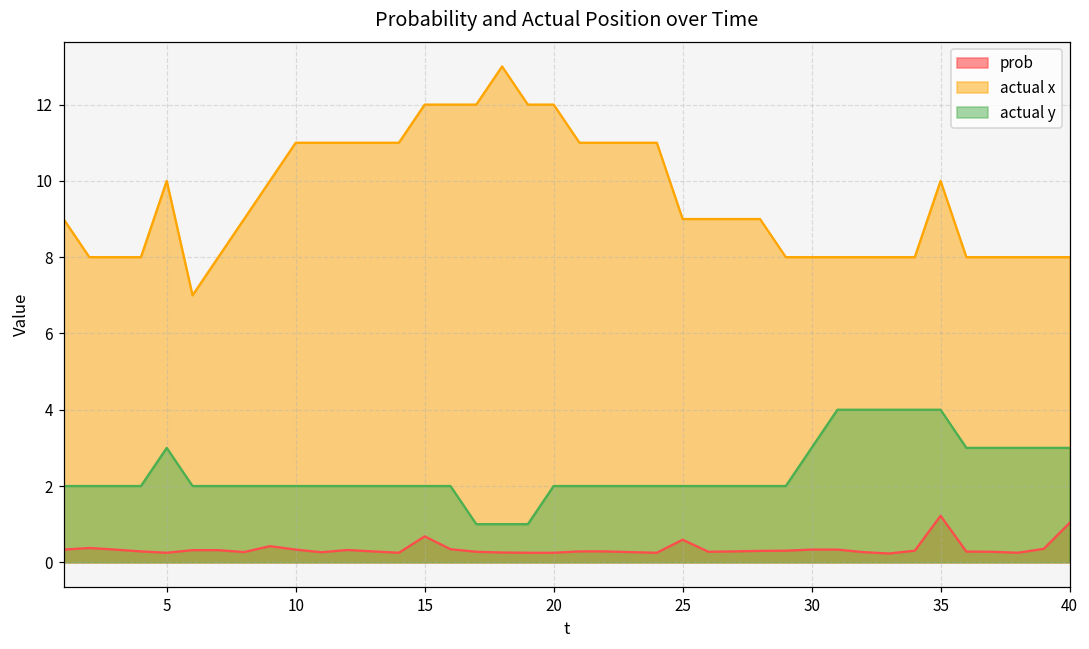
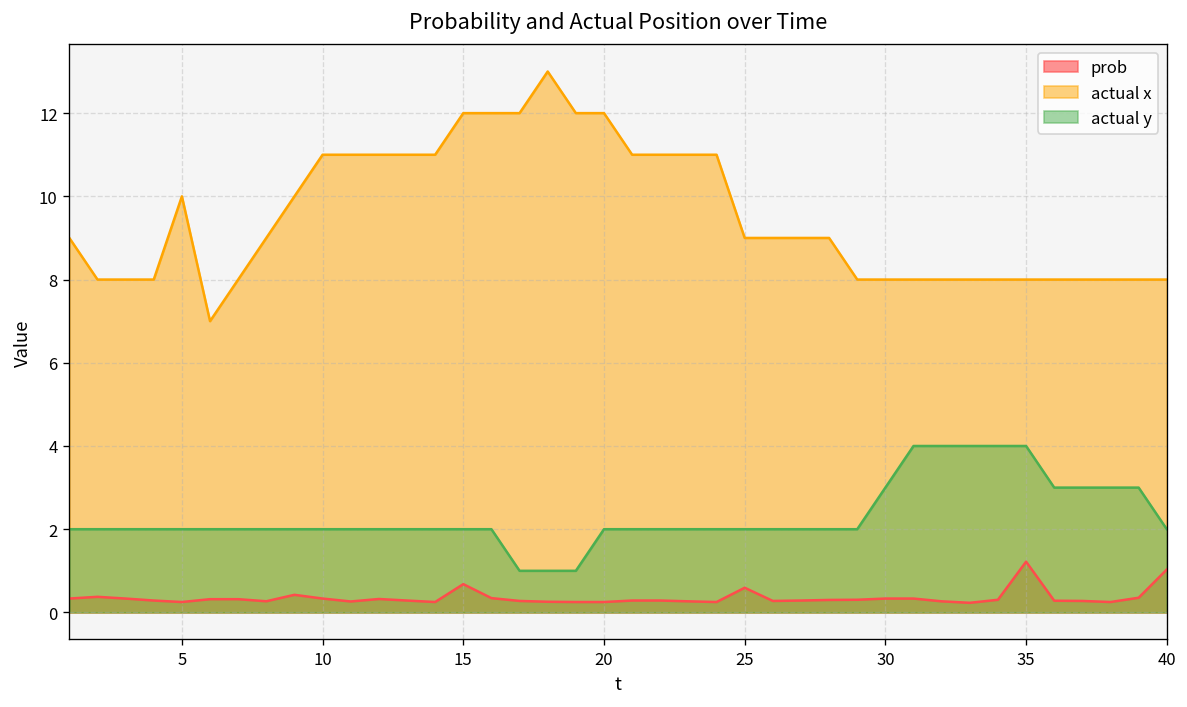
  {
    "prob": {
      "5": 0.3,
      "10": 0.3,
      "15": 0.7,
      "20": 0.3,
      "25": 0.6,
      "30": 0.3,
      "35": 1.2,
      "40": 1
    },
    "actual x": {
      "5": 10,
      "10": 11,
      "15": 12,
      "20": 12,
      "25": 9,
      "30": 8,
-     "35": 10,
+     "35": 8,
      "40": 8
    },
    "actual y": {
-     "5": 3,
+     "5": 2,
      "10": 2,
      "15": 2,
      "20": 2,
      "25": 2,
      "30": 3,
      "35": 4,
-     "40": 3
+     "40": 2
    }
  }
